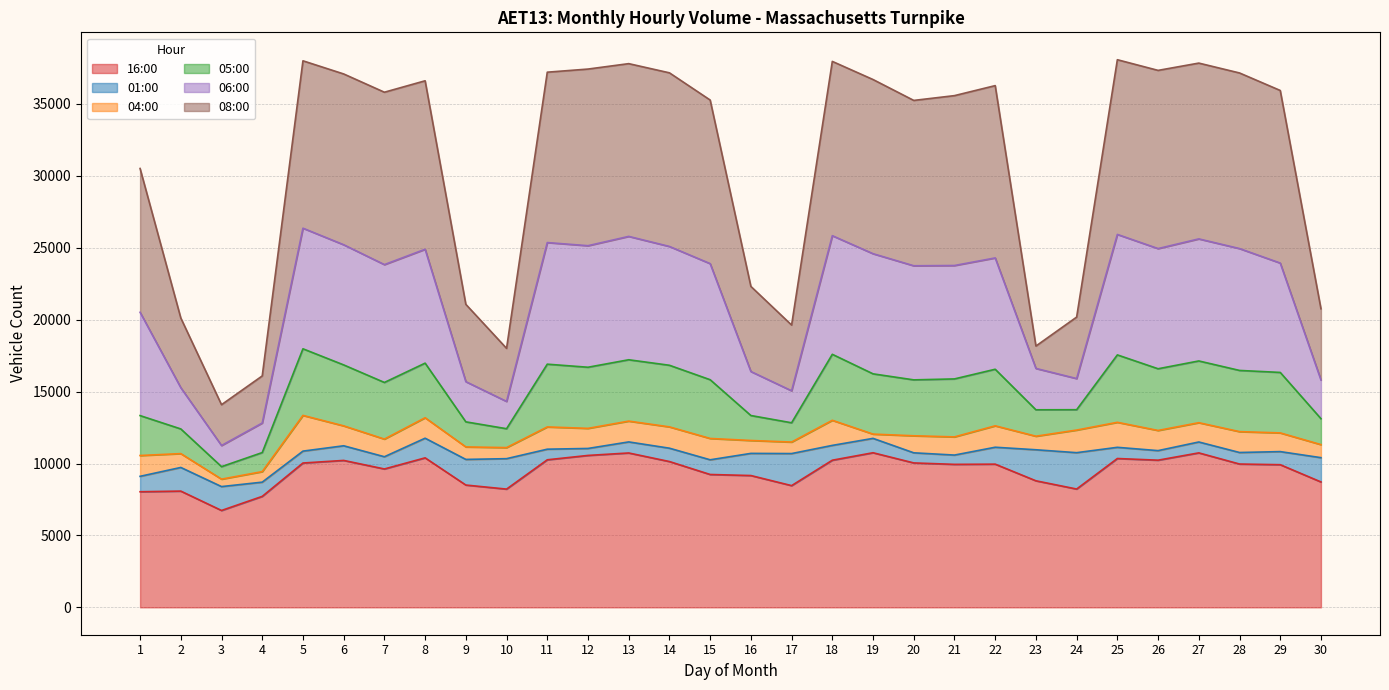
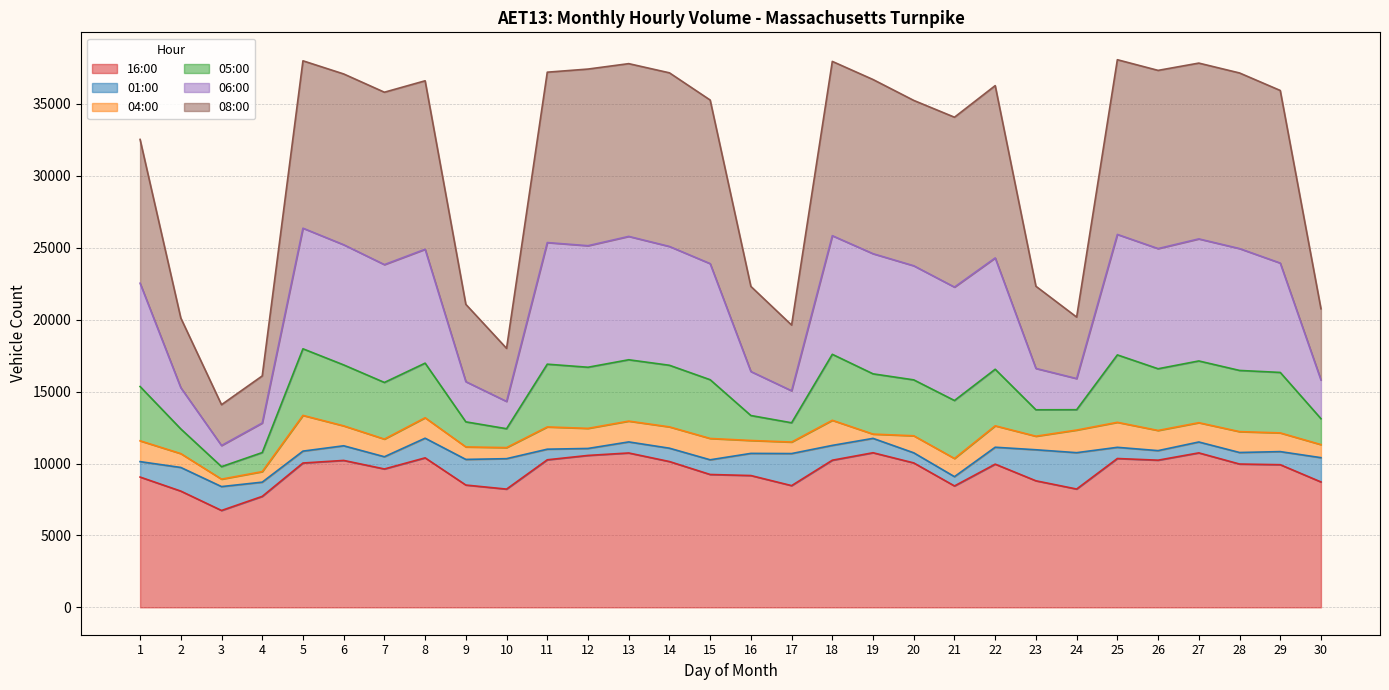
  {
    "16:00": {
-     "1": 8000,
+     "1": 9100,
      "2": 8100,
      "3": 6700,
      "4": 7700,
      "5": 10000,
      "6": 10200,
      "7": 9600,
      "8": 10400,
      "9": 8500,
      "10": 8200,
      "11": 10300,
      "12": 10600,
      "13": 10700,
      "14": 10100,
      "15": 9200,
      "16": 9200,
      "17": 8500,
      "18": 10200,
      "19": 10700,
      "20": 10000,
-     "21": 9900,
+     "21": 8400,
      "22": 10000,
      "23": 8800,
      "24": 8200,
      "25": 10300,
      "26": 10200,
      "27": 10700,
      "28": 10000,
      "29": 9900,
      "30": 8700
    },
    "01:00": {
      "1": 1100,
      "2": 1600,
      "3": 1700,
      "4": 1000,
      "5": 800,
      "6": 1000,
      "7": 900,
      "8": 1400,
      "9": 1800,
      "10": 2100,
      "11": 700,
      "12": 500,
      "13": 800,
      "14": 900,
      "15": 1000,
      "16": 1500,
      "17": 2200,
      "18": 1000,
      "19": 1000,
      "20": 700,
      "21": 600,
      "22": 1200,
      "23": 2200,
      "24": 2500,
      "25": 800,
      "26": 700,
      "27": 800,
      "28": 800,
      "29": 900,
      "30": 1700
    },
    "04:00": {
      "1": 1400,
      "2": 1000,
      "3": 500,
      "4": 700,
      "5": 2500,
      "6": 1400,
      "7": 1200,
      "8": 1400,
      "9": 900,
      "10": 800,
      "11": 1500,
      "12": 1400,
      "13": 1400,
      "14": 1500,
      "15": 1500,
      "16": 900,
      "17": 800,
      "18": 1700,
      "19": 300,
      "20": 1200,
      "21": 1300,
      "22": 1500,
      "23": 900,
      "24": 1600,
      "25": 1700,
      "26": 1400,
      "27": 1300,
      "28": 1500,
      "29": 1300,
      "30": 900
    },
    "05:00": {
-     "1": 2800,
+     "1": 3800,
      "2": 1700,
      "3": 900,
      "4": 1300,
      "5": 4600,
      "6": 4200,
      "7": 3900,
      "8": 3800,
      "9": 1700,
      "10": 1300,
      "11": 4400,
      "12": 4300,
      "13": 4300,
      "14": 4300,
      "15": 4100,
      "16": 1700,
      "17": 1300,
      "18": 4600,
      "19": 4200,
      "20": 3900,
      "21": 4000,
      "22": 3900,
      "23": 1800,
      "24": 1400,
      "25": 4700,
      "26": 4300,
      "27": 4300,
      "28": 4300,
      "29": 4200,
      "30": 1800
    },
    "06:00": {
      "1": 7200,
      "2": 2900,
      "3": 1500,
      "4": 2100,
      "5": 8400,
      "6": 8400,
      "7": 8200,
      "8": 7900,
      "9": 2800,
      "10": 1900,
      "11": 8500,
      "12": 8500,
      "13": 8600,
      "14": 8300,
      "15": 8100,
      "16": 3100,
      "17": 2200,
      "18": 8200,
      "19": 8400,
      "20": 7900,
      "21": 7900,
      "22": 7700,
      "23": 2900,
      "24": 2200,
      "25": 8400,
      "26": 8400,
      "27": 8500,
      "28": 8500,
      "29": 7600,
      "30": 2700
    },
    "08:00": {
      "1": 10000,
      "2": 4800,
      "3": 2800,
      "4": 3300,
      "5": 11600,
      "6": 11900,
      "7": 12000,
      "8": 11700,
      "9": 5400,
      "10": 3700,
      "11": 11800,
      "12": 12300,
      "13": 12000,
      "14": 12100,
      "15": 11400,
      "16": 5900,
      "17": 4600,
      "18": 12100,
      "19": 12100,
      "20": 11500,
      "21": 11800,
      "22": 12000,
-     "23": 1600,
+     "23": 5700,
      "24": 4300,
      "25": 12100,
      "26": 12400,
      "27": 12200,
      "28": 12200,
      "29": 12000,
      "30": 5000
    }
  }
